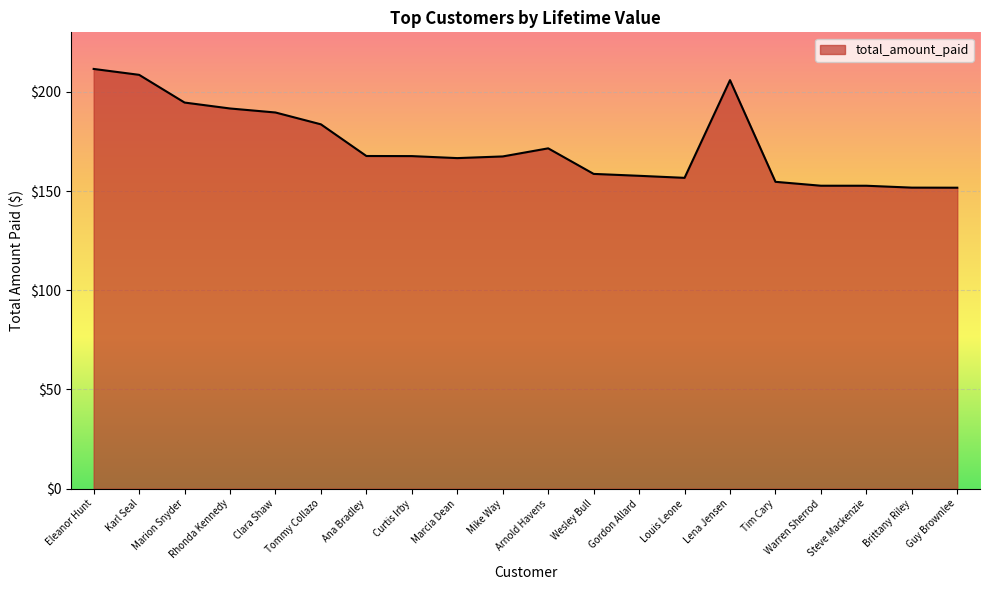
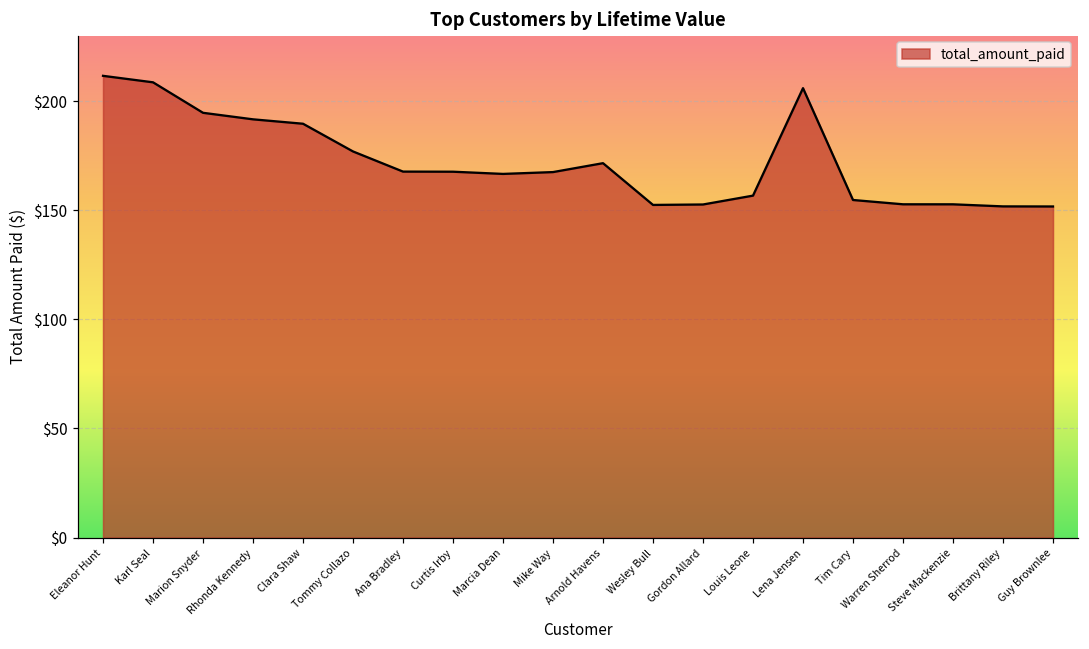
  {
    "Eleanor Hunt": "$212",
    "Karl Seal": "$209",
    "Marion Snyder": "$195",
    "Rhonda Kennedy": "$192",
    "Clara Shaw": "$190",
-   "Tommy Collazo": "$184",
+   "Tommy Collazo": "$177",
    "Ana Bradley": "$168",
    "Curtis Irby": "$168",
    "Marcia Dean": "$167",
    "Mike Way": "$167",
    "Arnold Havens": "$172",
-   "Wesley Bull": "$159",
-   "Gordon Allard": "$158",
+   "Wesley Bull": "$152",
+   "Gordon Allard": "$153",
    "Louis Leone": "$157",
    "Lena Jensen": "$206",
    "Tim Cary": "$155",
    "Warren Sherrod": "$153",
    "Steve Mackenzie": "$153",
    "Brittany Riley": "$152",
    "Guy Brownlee": "$152"
  }
